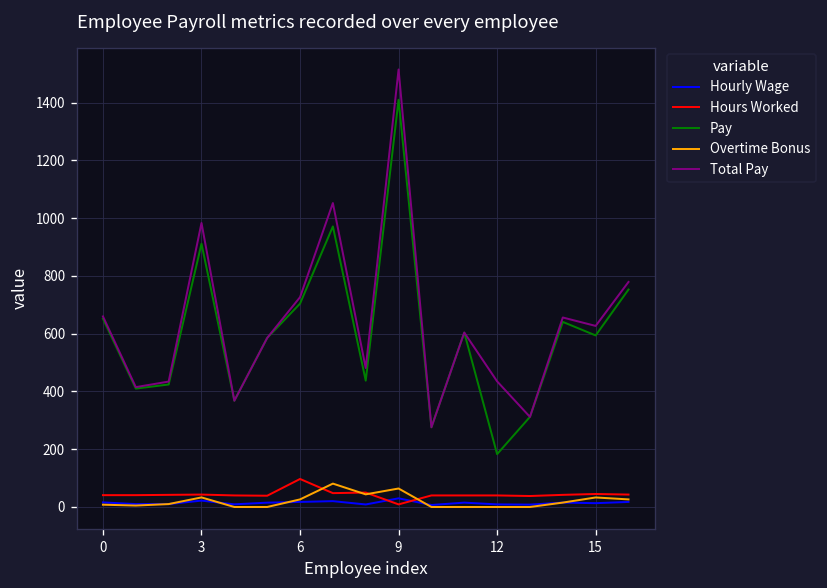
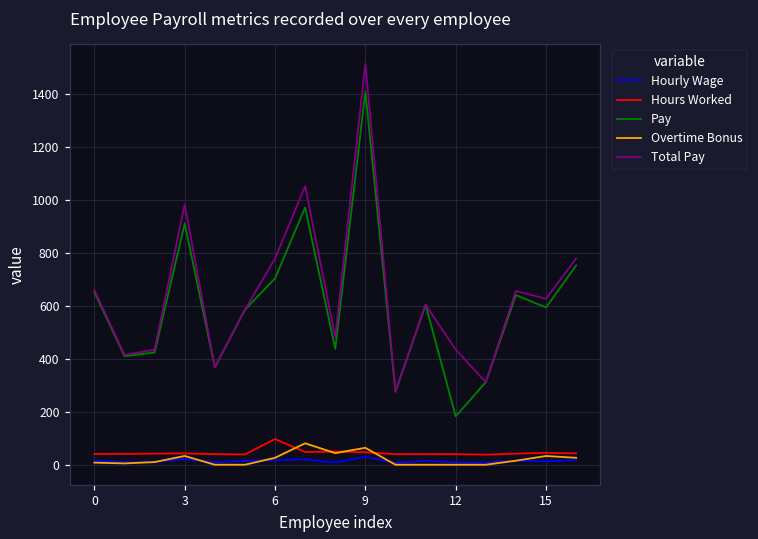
  {
    "Hourly Wage": {
      "3": 20,
      "9": 30,
      "15": 10
    },
    "Hours Worked": {
      "0": 40,
      "6": 100,
-     "9": 10,
+     "9": 50,
      "12": 40,
      "15": 50
    },
    "Pay": {
      "3": 910,
      "6": 700,
      "9": 1410,
      "12": 180,
      "15": 590
    },
    "Overtime Bonus": {
      "9": 60,
      "15": 30
    },
    "Total Pay": {
      "3": 980,
-     "6": 730,
+     "6": 780,
      "9": 1520,
      "12": 440,
      "15": 630
    }
  }
